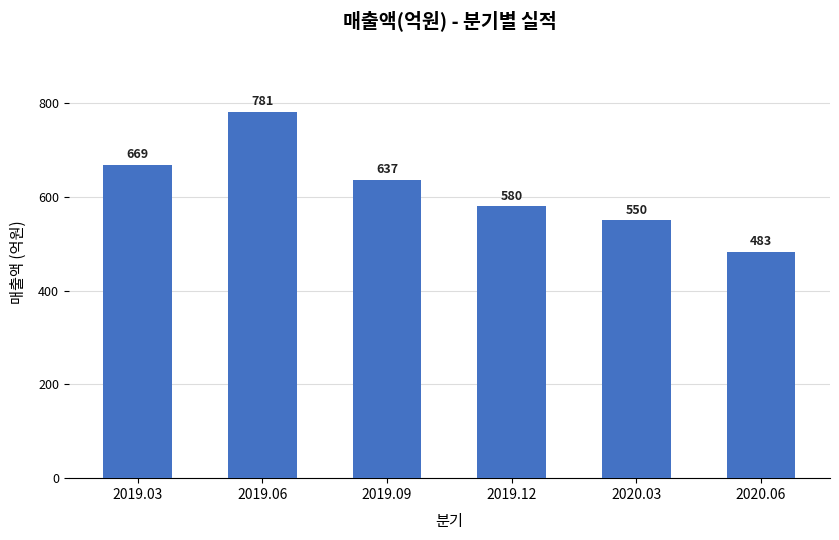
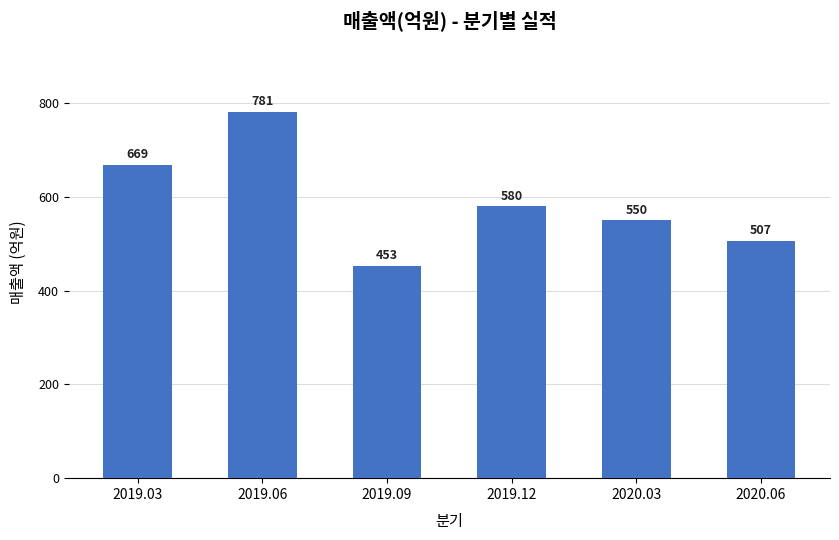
  {
    "2019.03": 669,
    "2019.06": 781,
-   "2019.09": 637,
+   "2019.09": 453,
    "2019.12": 580,
    "2020.03": 550,
-   "2020.06": 483
+   "2020.06": 507
  }
